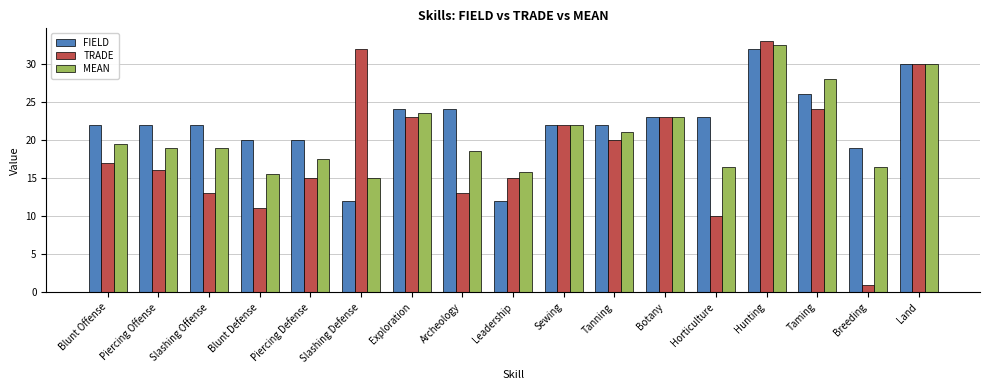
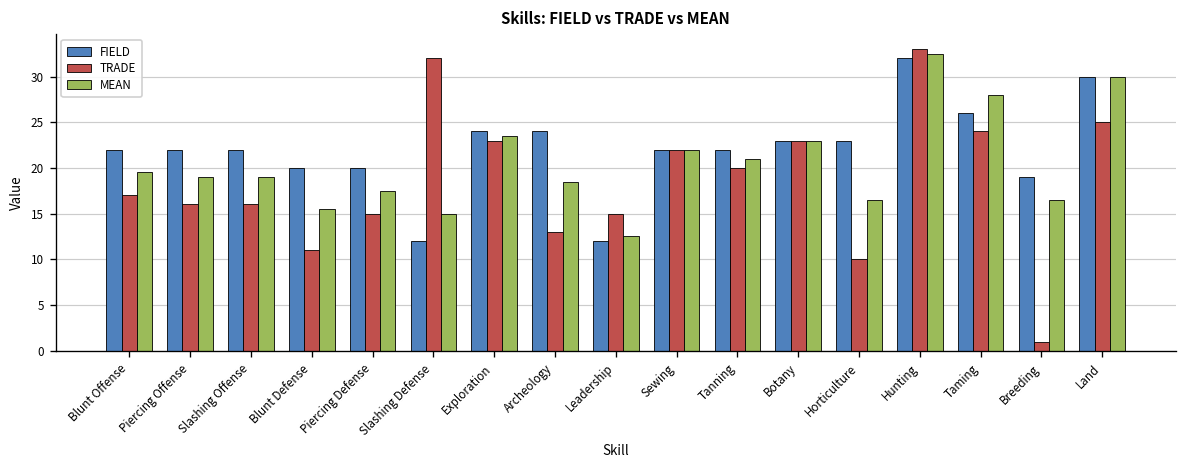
  {
    "FIELD": {
      "Blunt Offense": 22,
      "Piercing Offense": 22,
      "Slashing Offense": 22,
      "Blunt Defense": 20,
      "Piercing Defense": 20,
      "Slashing Defense": 12,
      "Exploration": 24,
      "Archeology": 24,
      "Leadership": 12,
      "Sewing": 22,
      "Tanning": 22,
      "Botany": 23,
      "Horticulture": 23,
      "Hunting": 32,
      "Taming": 26,
      "Breeding": 19,
      "Land": 30
    },
    "TRADE": {
      "Blunt Offense": 17,
      "Piercing Offense": 16,
-     "Slashing Offense": 13,
+     "Slashing Offense": 16,
      "Blunt Defense": 11,
      "Piercing Defense": 15,
      "Slashing Defense": 32,
      "Exploration": 23,
      "Archeology": 13,
      "Leadership": 15,
      "Sewing": 22,
      "Tanning": 20,
      "Botany": 23,
      "Horticulture": 10,
      "Hunting": 33,
      "Taming": 24,
      "Breeding": 1,
-     "Land": 30
+     "Land": 25
    },
    "MEAN": {
      "Blunt Offense": 20,
      "Piercing Offense": 19,
      "Slashing Offense": 19,
      "Blunt Defense": 16,
      "Piercing Defense": 18,
      "Slashing Defense": 15,
      "Exploration": 24,
      "Archeology": 19,
-     "Leadership": 16,
+     "Leadership": 13,
      "Sewing": 22,
      "Tanning": 21,
      "Botany": 23,
      "Horticulture": 17,
      "Hunting": 33,
      "Taming": 28,
      "Breeding": 17,
      "Land": 30
    }
  }
